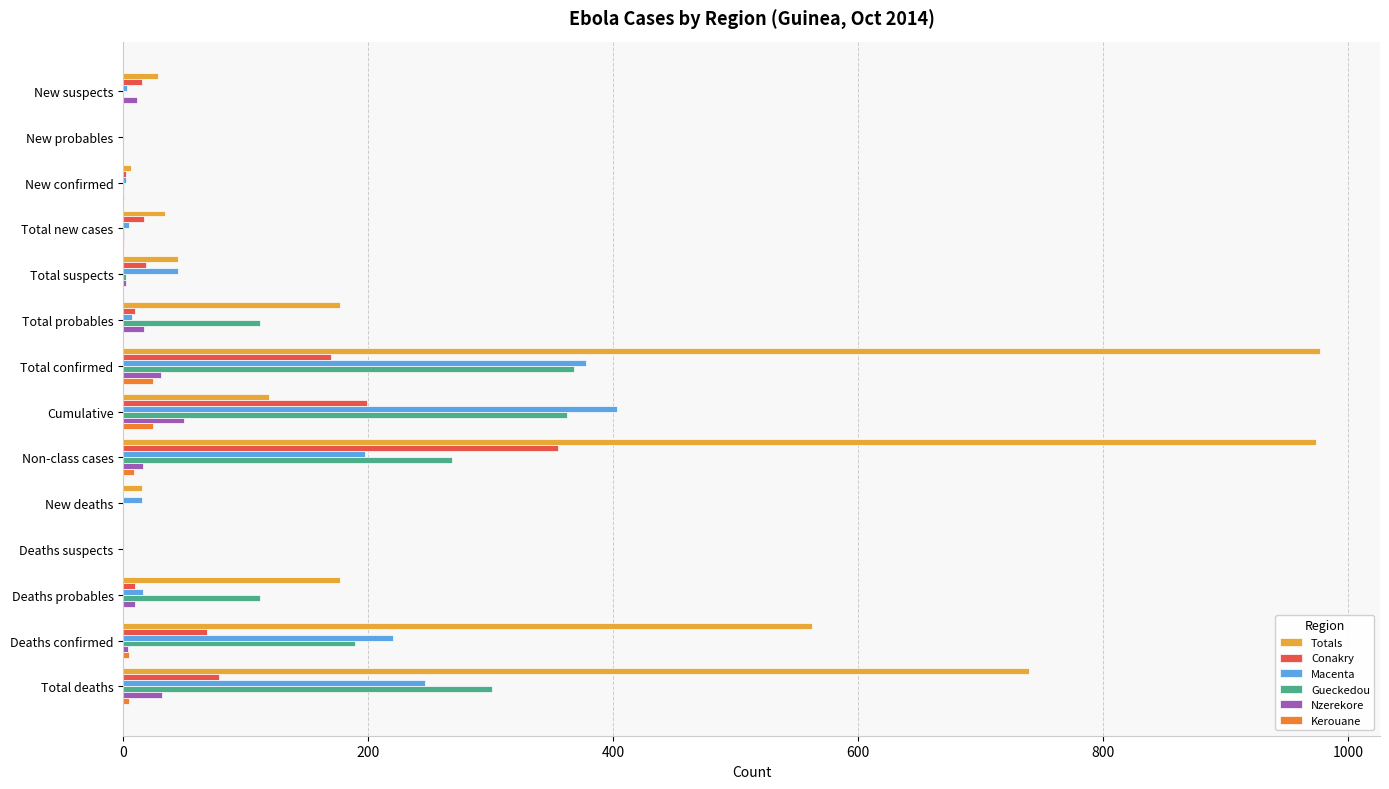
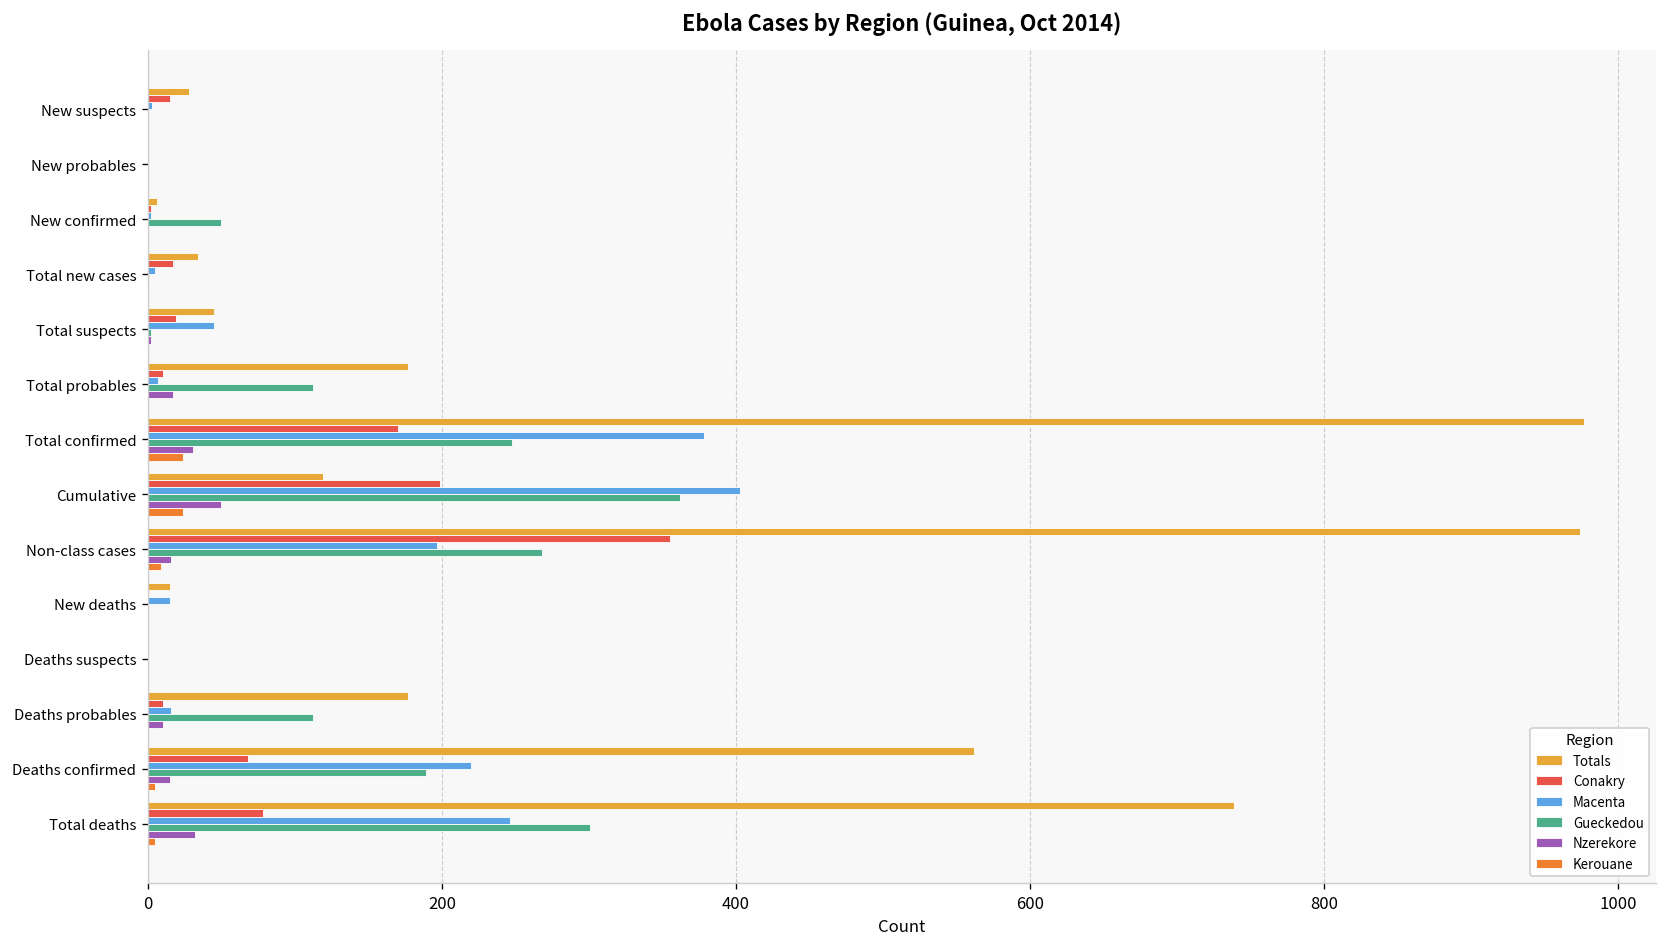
  {
    "Macenta": {
      "New suspects": 3,
      "New probables": 0,
      "Total new cases": 5,
      "Total suspects": 45,
      "Total probables": 7,
      "Total confirmed": 378,
      "Cumulative": 403,
      "Non-class cases": 197,
      "New deaths": 15,
      "Deaths suspects": 0,
      "Deaths probables": 16,
      "Deaths confirmed": 220,
      "Total deaths": 246
    },
    "Gueckedou": {
      "New suspects": 0,
      "New probables": 0,
-     "New confirmed": 1,
+     "New confirmed": 50,
      "Total probables": 112,
-     "Total confirmed": 368,
+     "Total confirmed": 248,
      "Cumulative": 362,
      "Non-class cases": 268,
      "New deaths": 0,
      "Deaths suspects": 0,
      "Deaths probables": 112,
      "Deaths confirmed": 189,
      "Total deaths": 301
    },
    "Nzerekore": {
-     "New suspects": 11,
+     "New suspects": 1,
      "New probables": 0,
      "New confirmed": 0,
      "Total probables": 17,
      "Total confirmed": 31,
      "Cumulative": 50,
      "Non-class cases": 16,
      "New deaths": 0,
      "Deaths suspects": 0,
      "Deaths probables": 10,
-     "Deaths confirmed": 4,
+     "Deaths confirmed": 15,
      "Total deaths": 32
    }
  }
